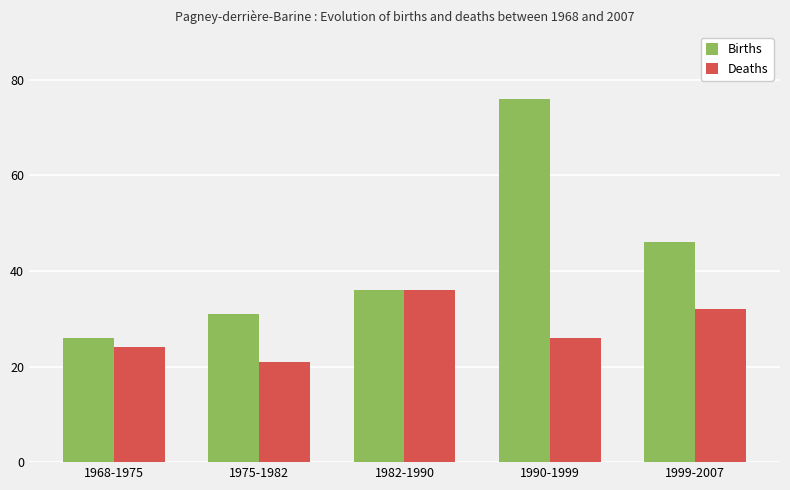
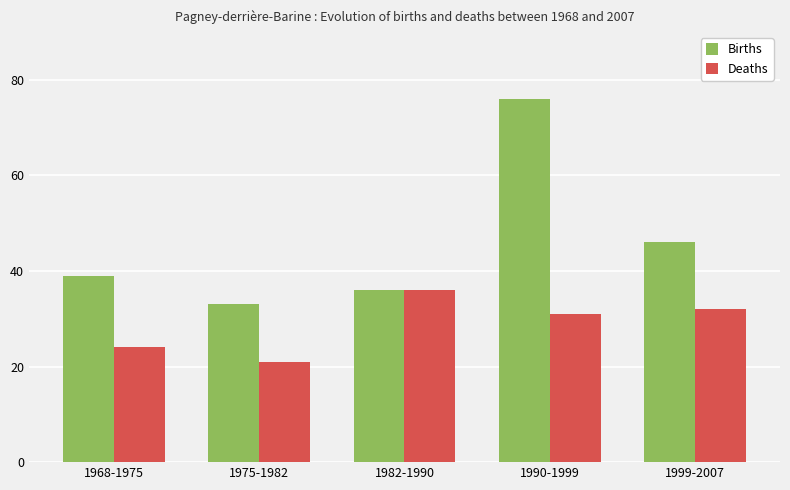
  {
    "Births": {
-     "1968-1975": 26,
-     "1975-1982": 31,
+     "1968-1975": 39,
+     "1975-1982": 33,
      "1982-1990": 36,
      "1990-1999": 76,
      "1999-2007": 46
    },
    "Deaths": {
      "1968-1975": 24,
      "1975-1982": 21,
      "1982-1990": 36,
-     "1990-1999": 26,
+     "1990-1999": 31,
      "1999-2007": 32
    }
  }
